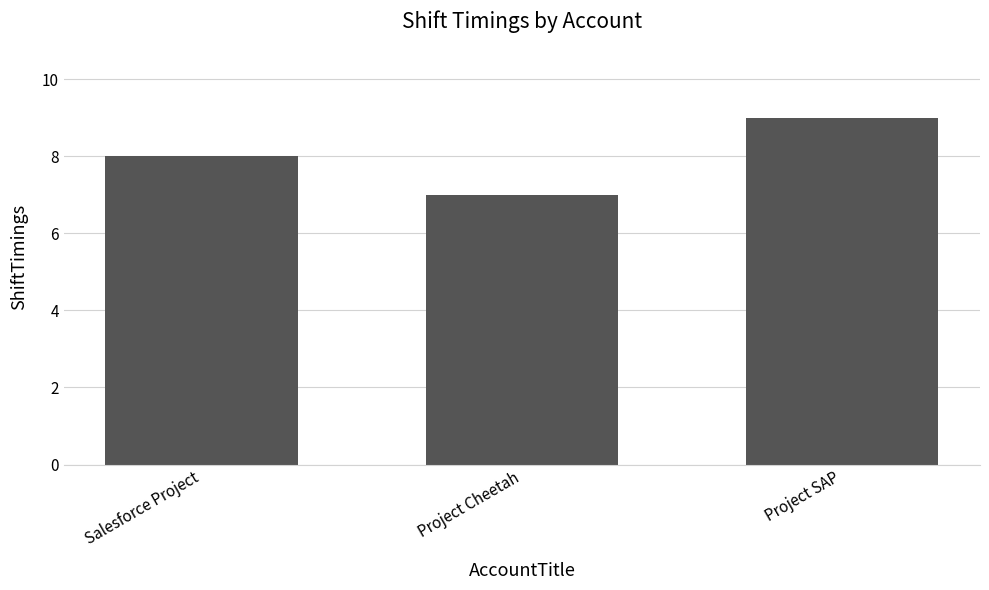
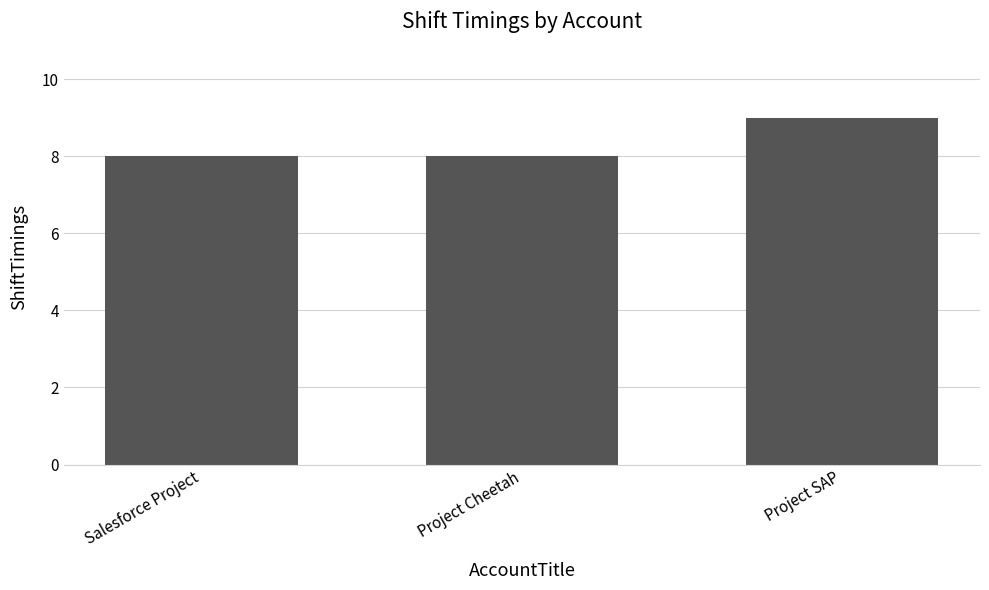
  {
    "Salesforce Project": 8,
-   "Project Cheetah": 7,
+   "Project Cheetah": 8,
    "Project SAP": 9
  }
